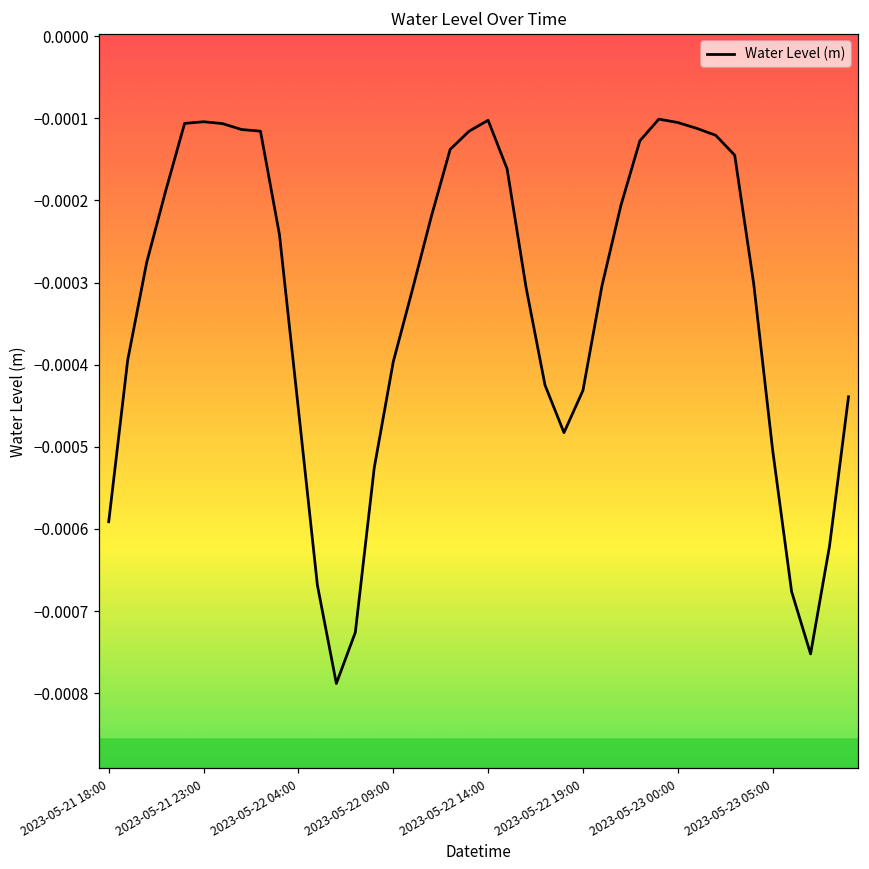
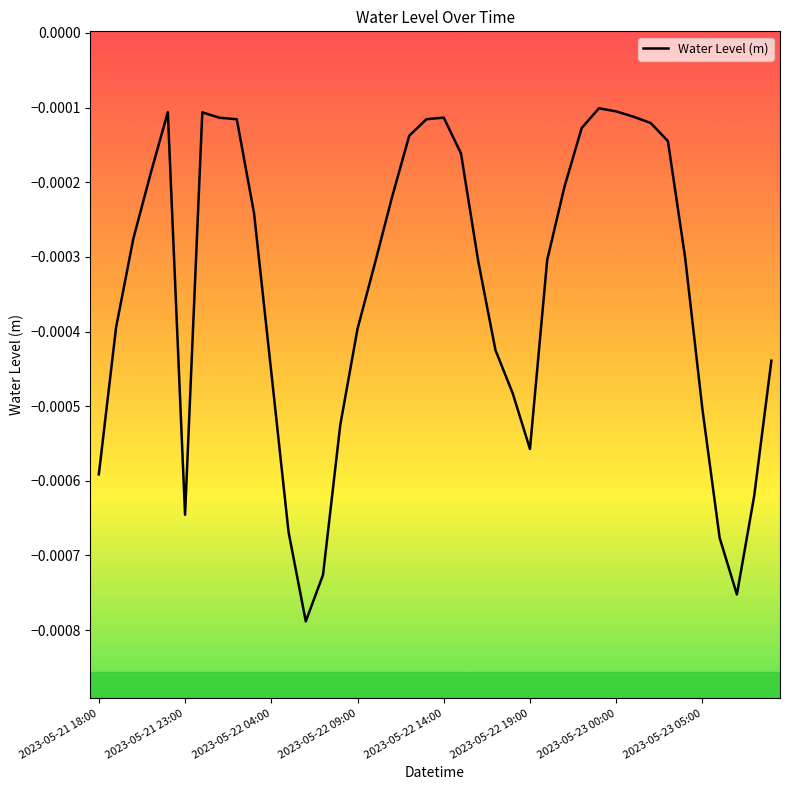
  {
    "2023-05-21 18:00": -0.00059,
-   "2023-05-21 23:00": -0.00010,
+   "2023-05-21 23:00": -0.00065,
    "2023-05-22 04:00": -0.00045,
    "2023-05-22 09:00": -0.00040,
-   "2023-05-22 14:00": -0.00010,
-   "2023-05-22 19:00": -0.00043,
+   "2023-05-22 14:00": -0.00011,
+   "2023-05-22 19:00": -0.00056,
    "2023-05-23 00:00": -0.00011,
    "2023-05-23 05:00": -0.00050
  }
